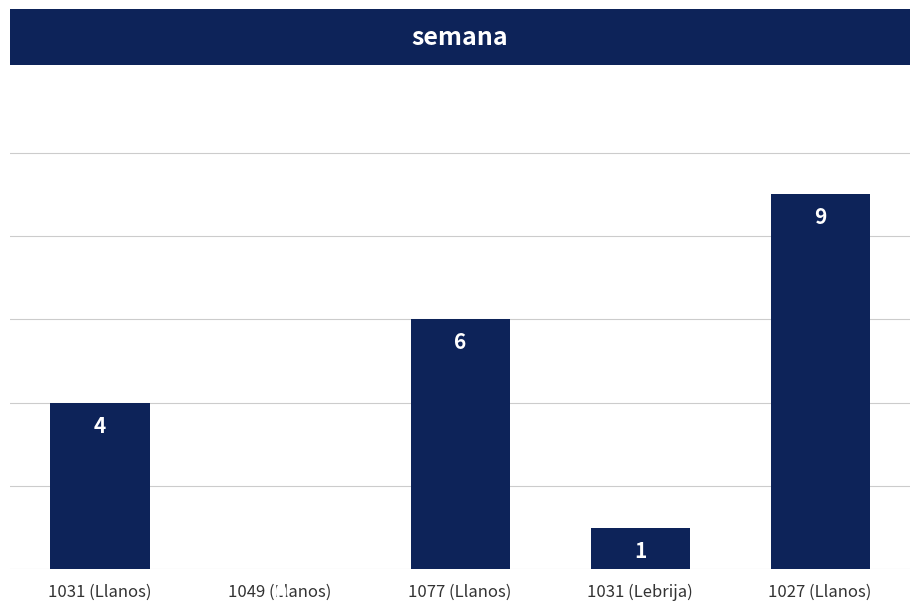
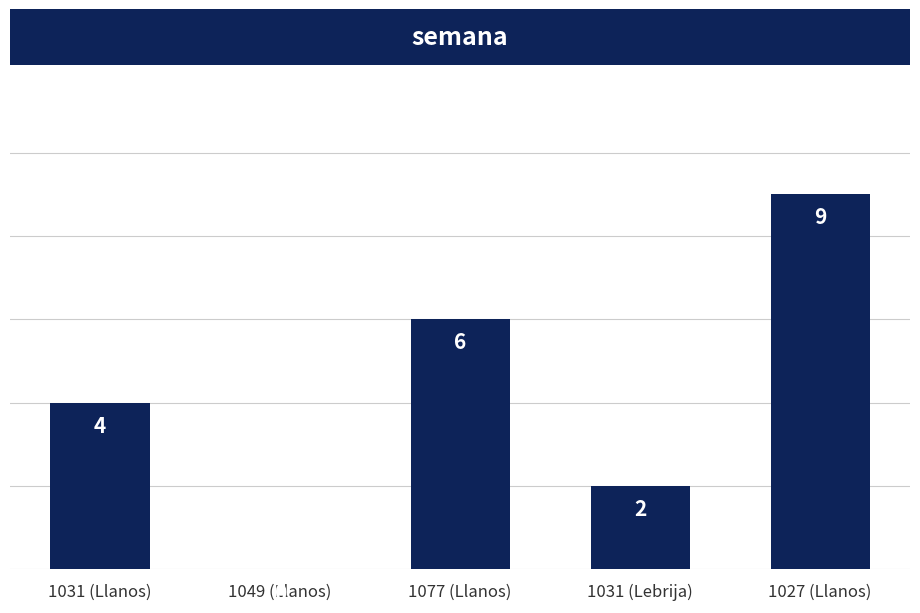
  {
    "1031 (Llanos)": 4,
    "1077 (Llanos)": 6,
-   "1031 (Lebrija)": 1,
+   "1031 (Lebrija)": 2,
    "1027 (Llanos)": 9
  }
